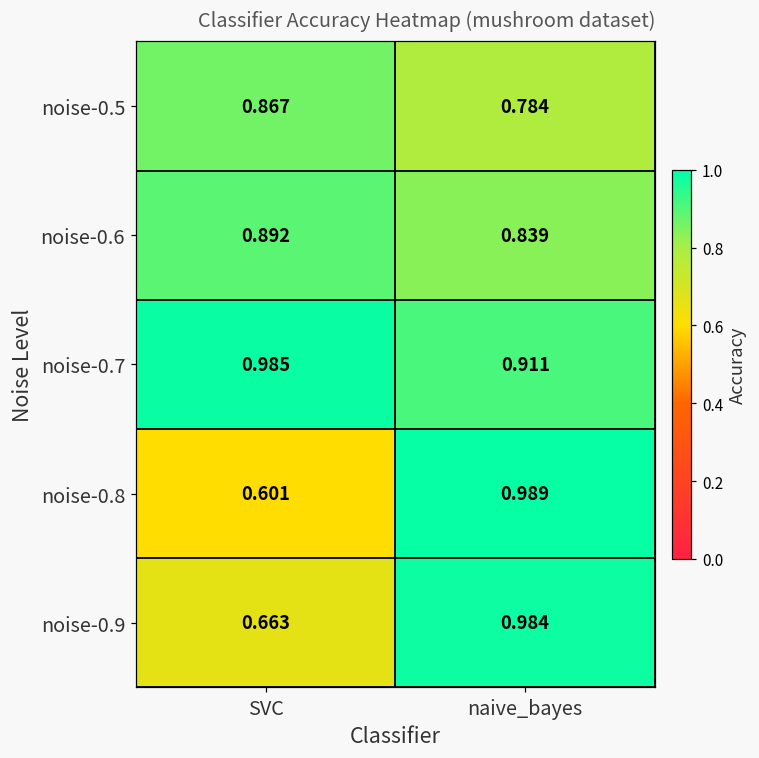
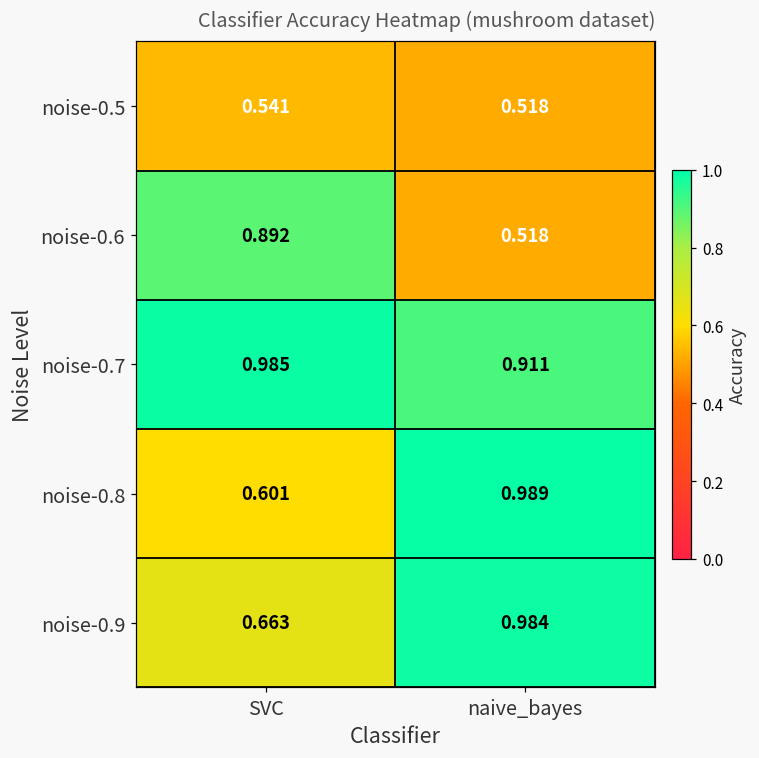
  {
    "noise-0.5": {
-     "SVC": 0.867,
-     "naive_bayes": 0.784
+     "SVC": 0.541,
+     "naive_bayes": 0.518
    },
    "noise-0.6": {
      "SVC": 0.892,
-     "naive_bayes": 0.839
+     "naive_bayes": 0.518
    },
    "noise-0.7": {
      "SVC": 0.985,
      "naive_bayes": 0.911
    },
    "noise-0.8": {
      "SVC": 0.601,
      "naive_bayes": 0.989
    },
    "noise-0.9": {
      "SVC": 0.663,
      "naive_bayes": 0.984
    }
  }
